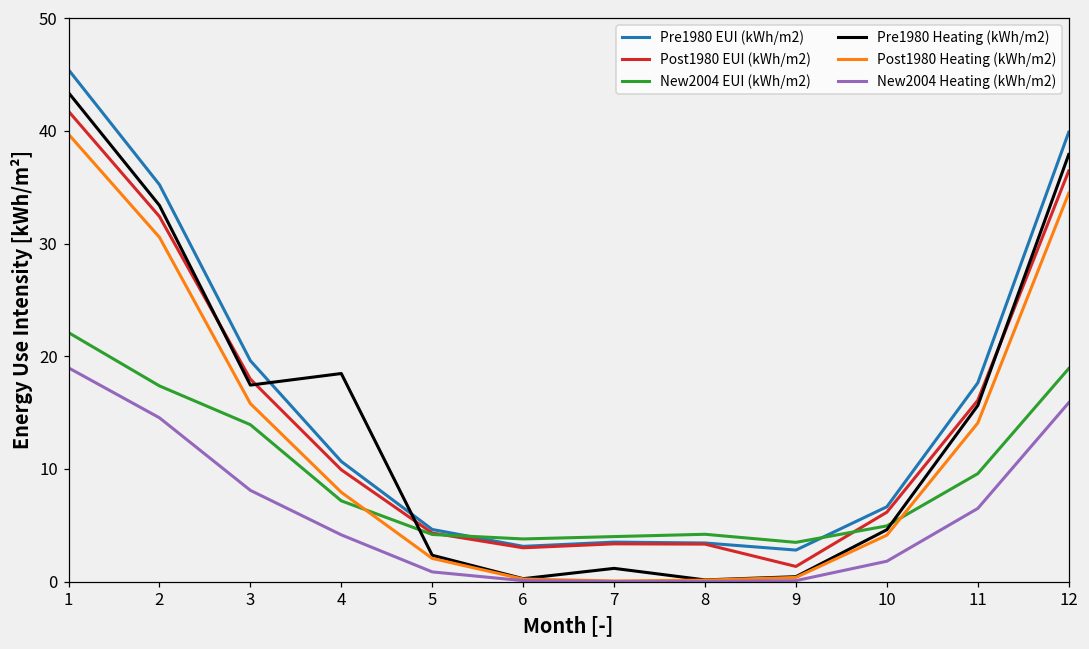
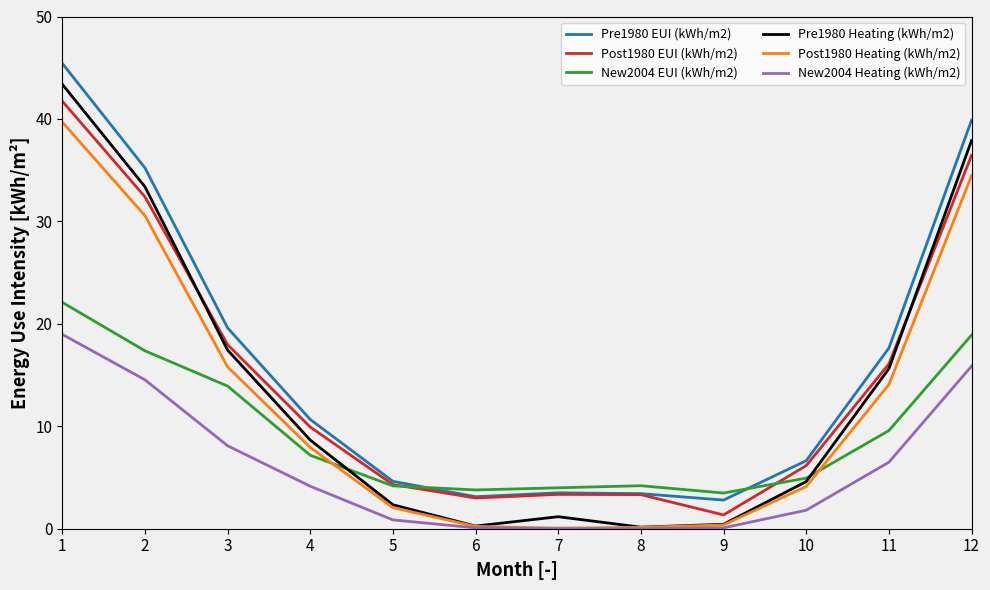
  {
    "Pre1980 EUI (kWh/m2)": {
      "1": 45.4,
      "2": 35.2,
      "3": 19.6,
      "4": 10.7,
      "5": 4.6,
      "9": 2.8,
      "10": 6.6,
      "11": 17.6,
      "12": 39.9
    },
    "Post1980 EUI (kWh/m2)": {
      "1": 41.7,
      "2": 32.4,
      "3": 18.0,
      "4": 9.9,
      "9": 1.3,
      "10": 6.2,
      "11": 16.1,
      "12": 36.4
    },
    "New2004 EUI (kWh/m2)": {
      "1": 22.1,
      "2": 17.4,
      "3": 13.9,
      "4": 7.2,
      "6": 3.8,
      "7": 4.0,
      "8": 4.2,
      "9": 3.5,
      "10": 4.9,
      "11": 9.6,
      "12": 18.9
    },
    "Pre1980 Heating (kWh/m2)": {
      "1": 43.4,
      "2": 33.4,
      "3": 17.4,
-     "4": 18.5,
+     "4": 8.6,
      "5": 2.3,
      "7": 1.2,
      "10": 4.6,
      "11": 15.6,
      "12": 37.9
    },
    "Post1980 Heating (kWh/m2)": {
      "1": 39.7,
      "2": 30.6,
      "3": 15.8,
      "4": 7.9,
      "5": 2.1,
      "10": 4.1,
      "11": 14.1,
      "12": 34.5
    },
    "New2004 Heating (kWh/m2)": {
      "1": 19.0,
      "2": 14.5,
      "3": 8.1,
      "4": 4.1,
      "5": 0.9,
      "9": 0.1,
      "10": 1.8,
      "11": 6.5,
      "12": 15.9
    }
  }
